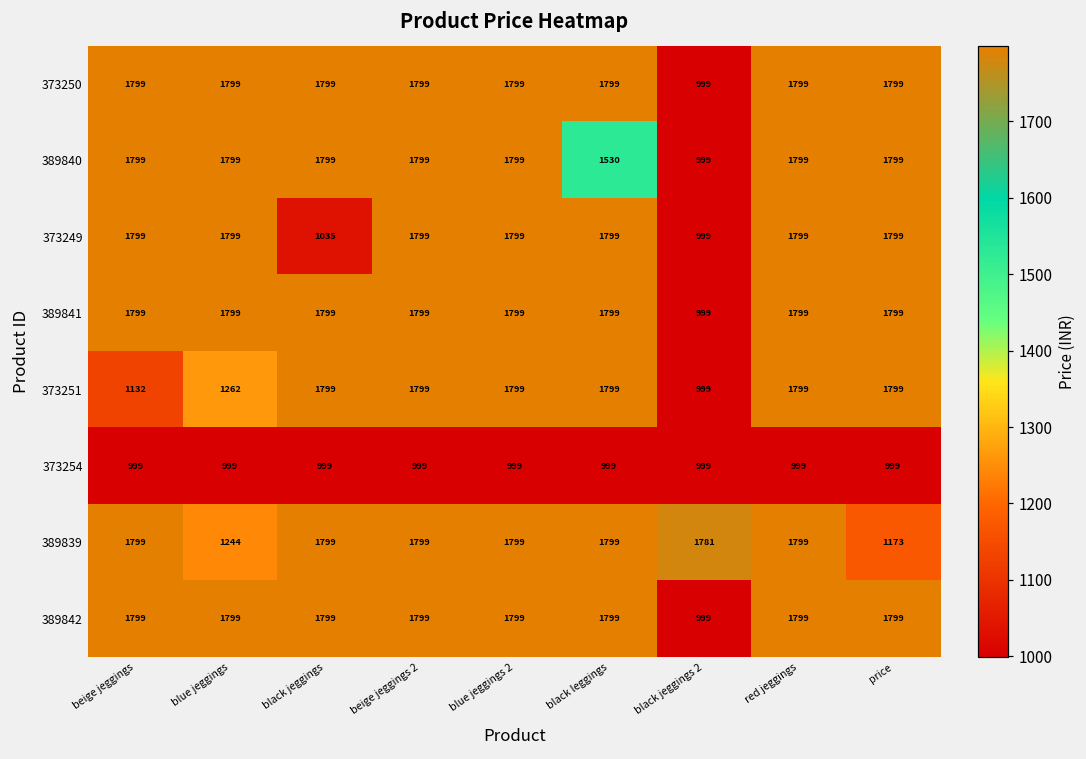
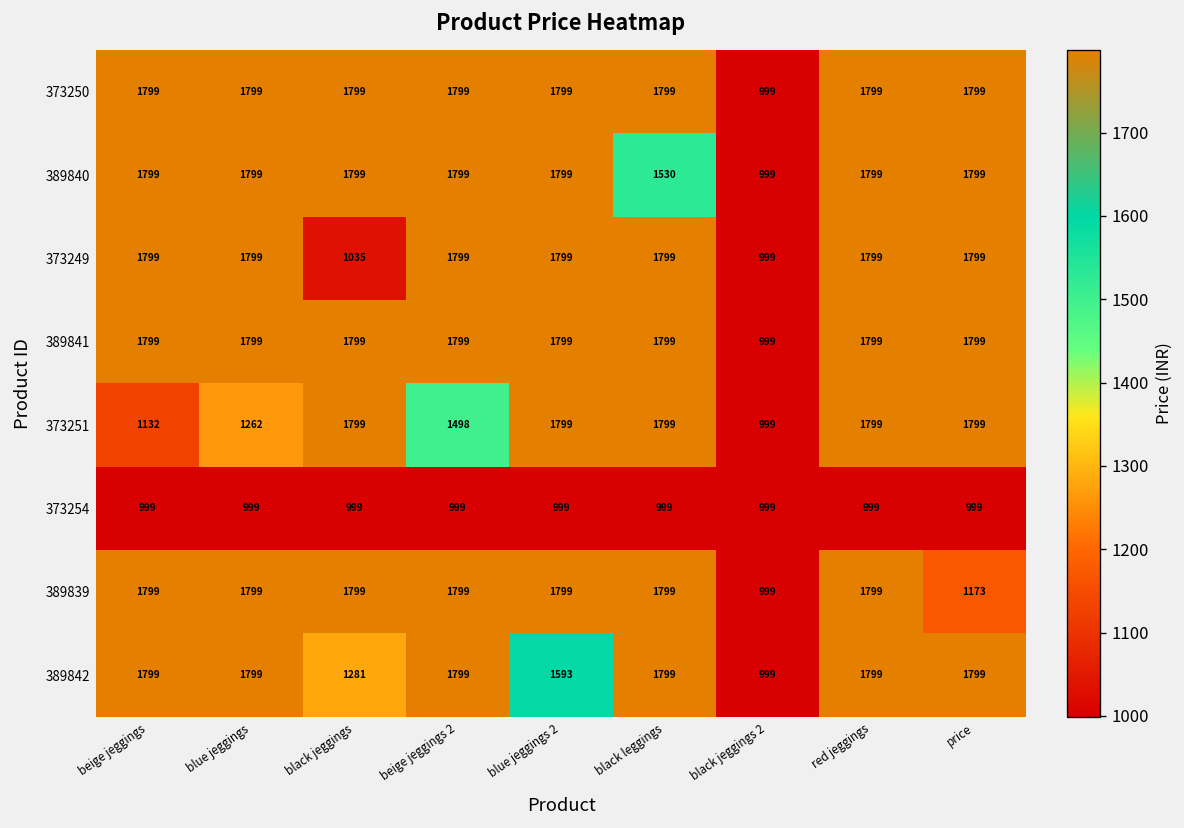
  {
    "373250": {
      "beige jeggings": 1799,
      "blue jeggings": 1799,
      "black jeggings": 1799,
      "beige jeggings 2": 1799,
      "blue jeggings 2": 1799,
      "black leggings": 1799,
      "black jeggings 2": 999,
      "red jeggings": 1799,
      "price": 1799
    },
    "389840": {
      "beige jeggings": 1799,
      "blue jeggings": 1799,
      "black jeggings": 1799,
      "beige jeggings 2": 1799,
      "blue jeggings 2": 1799,
      "black leggings": 1530,
      "black jeggings 2": 999,
      "red jeggings": 1799,
      "price": 1799
    },
    "373249": {
      "beige jeggings": 1799,
      "blue jeggings": 1799,
      "black jeggings": 1035,
      "beige jeggings 2": 1799,
      "blue jeggings 2": 1799,
      "black leggings": 1799,
      "black jeggings 2": 999,
      "red jeggings": 1799,
      "price": 1799
    },
    "389841": {
      "beige jeggings": 1799,
      "blue jeggings": 1799,
      "black jeggings": 1799,
      "beige jeggings 2": 1799,
      "blue jeggings 2": 1799,
      "black leggings": 1799,
      "black jeggings 2": 999,
      "red jeggings": 1799,
      "price": 1799
    },
    "373251": {
      "beige jeggings": 1132,
      "blue jeggings": 1262,
      "black jeggings": 1799,
-     "beige jeggings 2": 1799,
+     "beige jeggings 2": 1498,
      "blue jeggings 2": 1799,
      "black leggings": 1799,
      "black jeggings 2": 999,
      "red jeggings": 1799,
      "price": 1799
    },
    "373254": {
      "beige jeggings": 999,
      "blue jeggings": 999,
      "black jeggings": 999,
      "beige jeggings 2": 999,
      "blue jeggings 2": 999,
      "black leggings": 999,
      "black jeggings 2": 999,
      "red jeggings": 999,
      "price": 999
    },
    "389839": {
      "beige jeggings": 1799,
-     "blue jeggings": 1244,
+     "blue jeggings": 1799,
      "black jeggings": 1799,
      "beige jeggings 2": 1799,
      "blue jeggings 2": 1799,
      "black leggings": 1799,
-     "black jeggings 2": 1781,
+     "black jeggings 2": 999,
      "red jeggings": 1799,
      "price": 1173
    },
    "389842": {
      "beige jeggings": 1799,
      "blue jeggings": 1799,
-     "black jeggings": 1799,
+     "black jeggings": 1281,
      "beige jeggings 2": 1799,
-     "blue jeggings 2": 1799,
+     "blue jeggings 2": 1593,
      "black leggings": 1799,
      "black jeggings 2": 999,
      "red jeggings": 1799,
      "price": 1799
    }
  }
